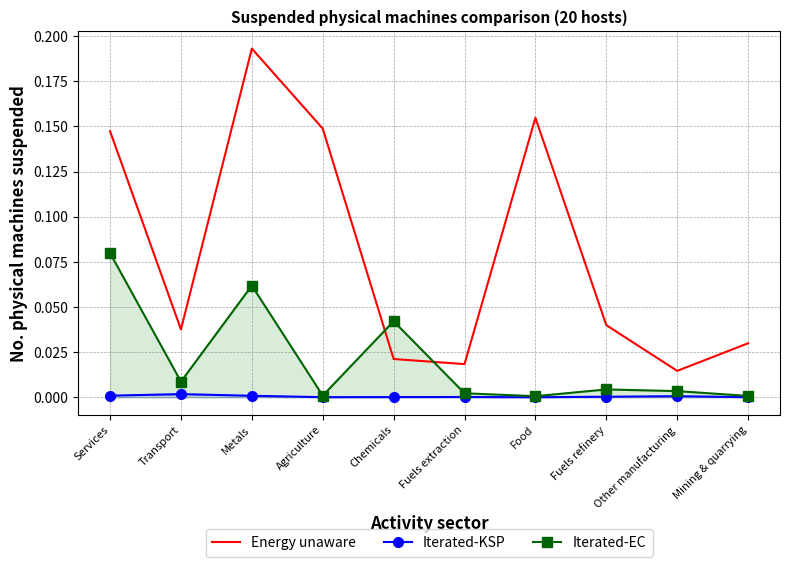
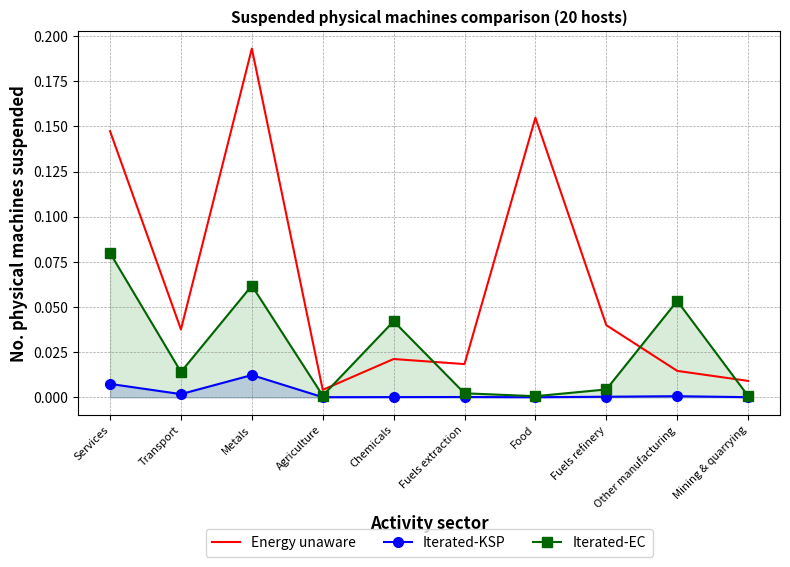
  {
    "Energy unaware": {
      "Services": 0.147,
      "Transport": 0.038,
      "Metals": 0.193,
-     "Agriculture": 0.149,
+     "Agriculture": 0.004,
      "Chemicals": 0.021,
      "Fuels extraction": 0.018,
      "Food": 0.155,
      "Fuels refinery": 0.040,
      "Other manufacturing": 0.015,
-     "Mining & quarrying": 0.030
+     "Mining & quarrying": 0.009
    },
    "Iterated-KSP": {
-     "Services": 0.001,
+     "Services": 0.007,
      "Transport": 0.002,
-     "Metals": 0.001,
+     "Metals": 0.012,
      "Chemicals": 0.000,
      "Fuels extraction": 0.000,
      "Fuels refinery": 0.000,
      "Other manufacturing": 0.001
    },
    "Iterated-EC": {
      "Services": 0.080,
-     "Transport": 0.009,
+     "Transport": 0.014,
      "Metals": 0.062,
      "Chemicals": 0.042,
      "Fuels extraction": 0.002,
      "Fuels refinery": 0.004,
-     "Other manufacturing": 0.003
+     "Other manufacturing": 0.053
    }
  }
